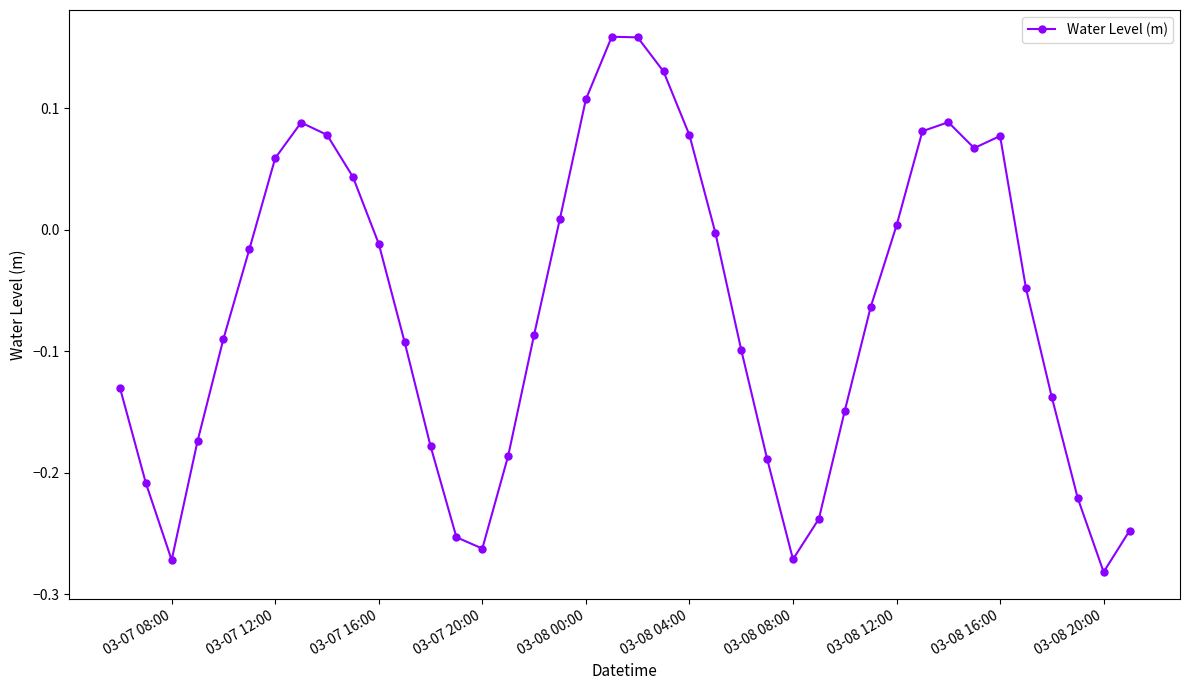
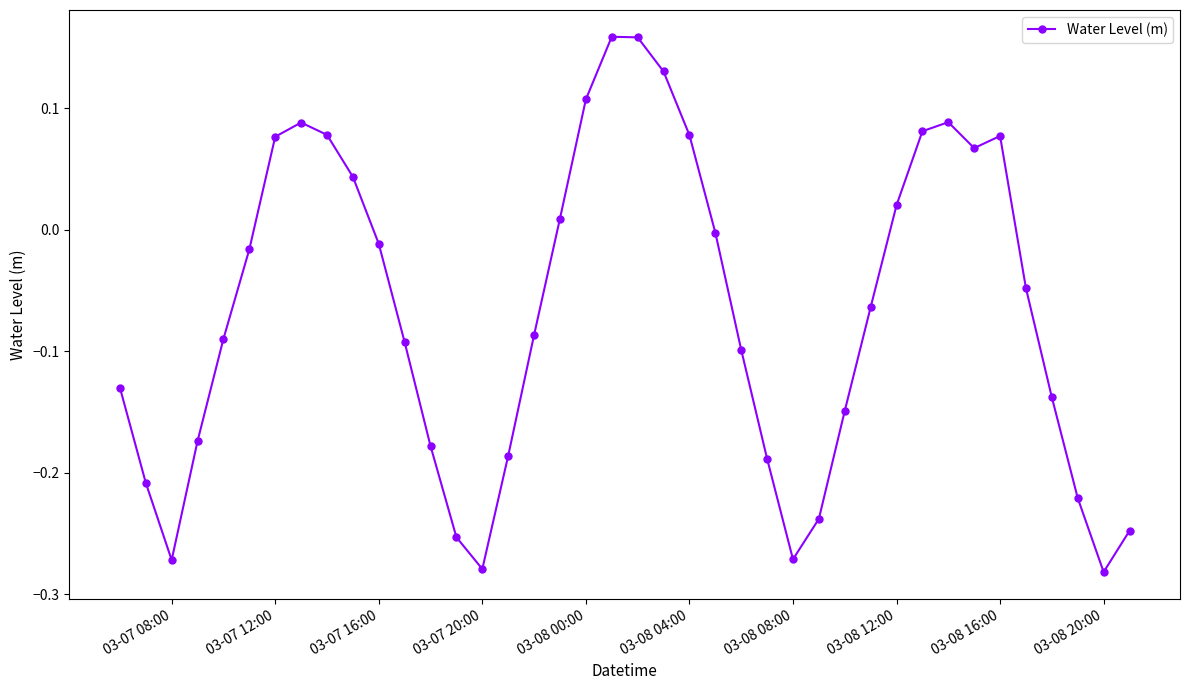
  {
    "03-07 08:00": -0.272,
-   "03-07 12:00": 0.059,
+   "03-07 12:00": 0.077,
    "03-07 16:00": -0.012,
-   "03-07 20:00": -0.262,
+   "03-07 20:00": -0.279,
    "03-08 00:00": 0.107,
    "03-08 04:00": 0.078,
    "03-08 08:00": -0.271,
-   "03-08 12:00": 0.004,
+   "03-08 12:00": 0.020,
    "03-08 16:00": 0.077,
    "03-08 20:00": -0.282
  }
